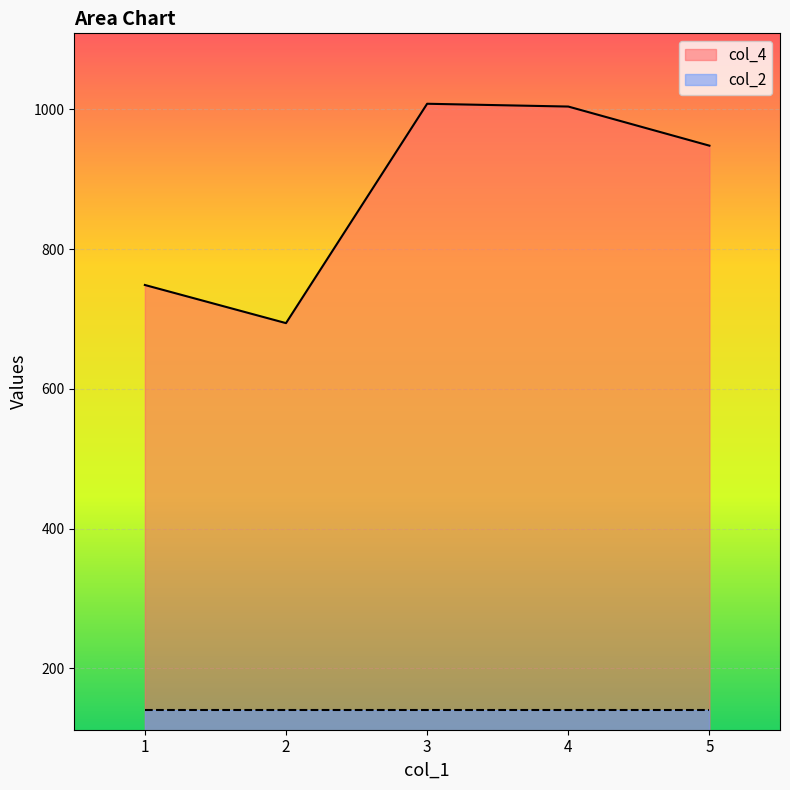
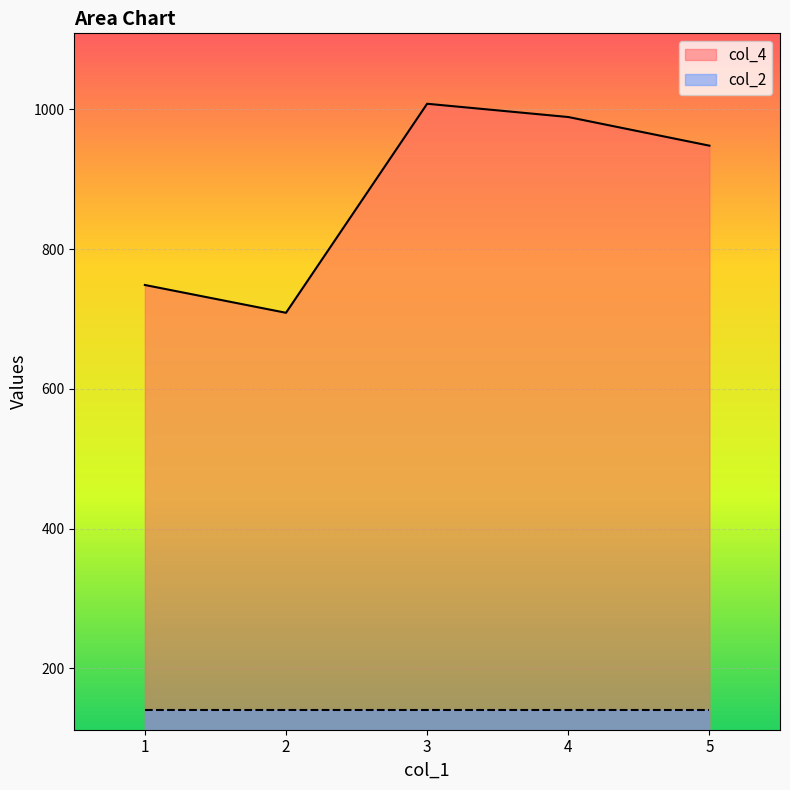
  {
    "col_4": {
      "1": 750,
-     "2": 690,
+     "2": 710,
      "3": 1010,
-     "4": 1000,
+     "4": 990,
      "5": 950
    },
    "col_2": {
      "1": 140,
      "2": 140,
      "3": 140,
      "4": 140,
      "5": 140
    }
  }
